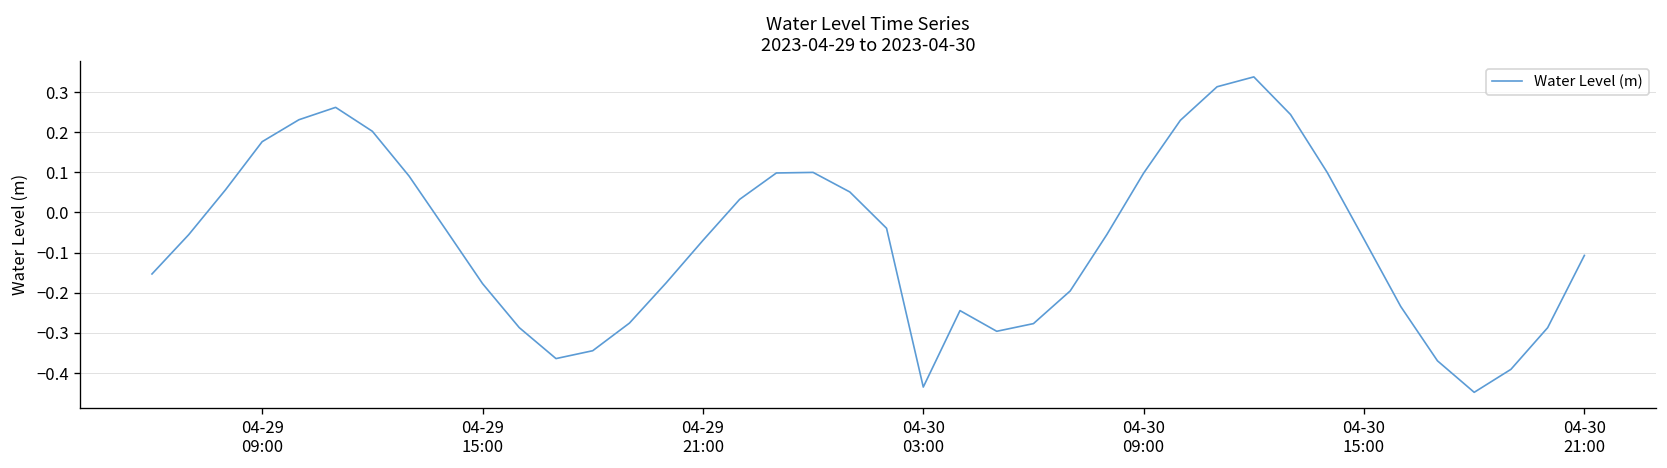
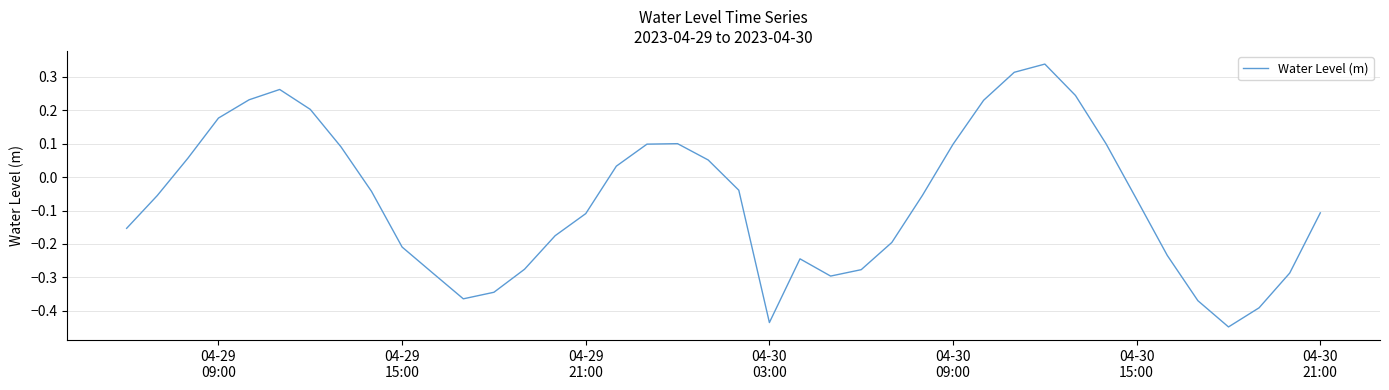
  {
    "04-29 09:00": 0.18,
-   "04-29 15:00": -0.18,
-   "04-29 21:00": -0.07,
+   "04-29 15:00": -0.21,
+   "04-29 21:00": -0.11,
    "04-30 03:00": -0.43,
    "04-30 09:00": 0.10,
    "04-30 15:00": -0.07,
    "04-30 21:00": -0.11
  }
